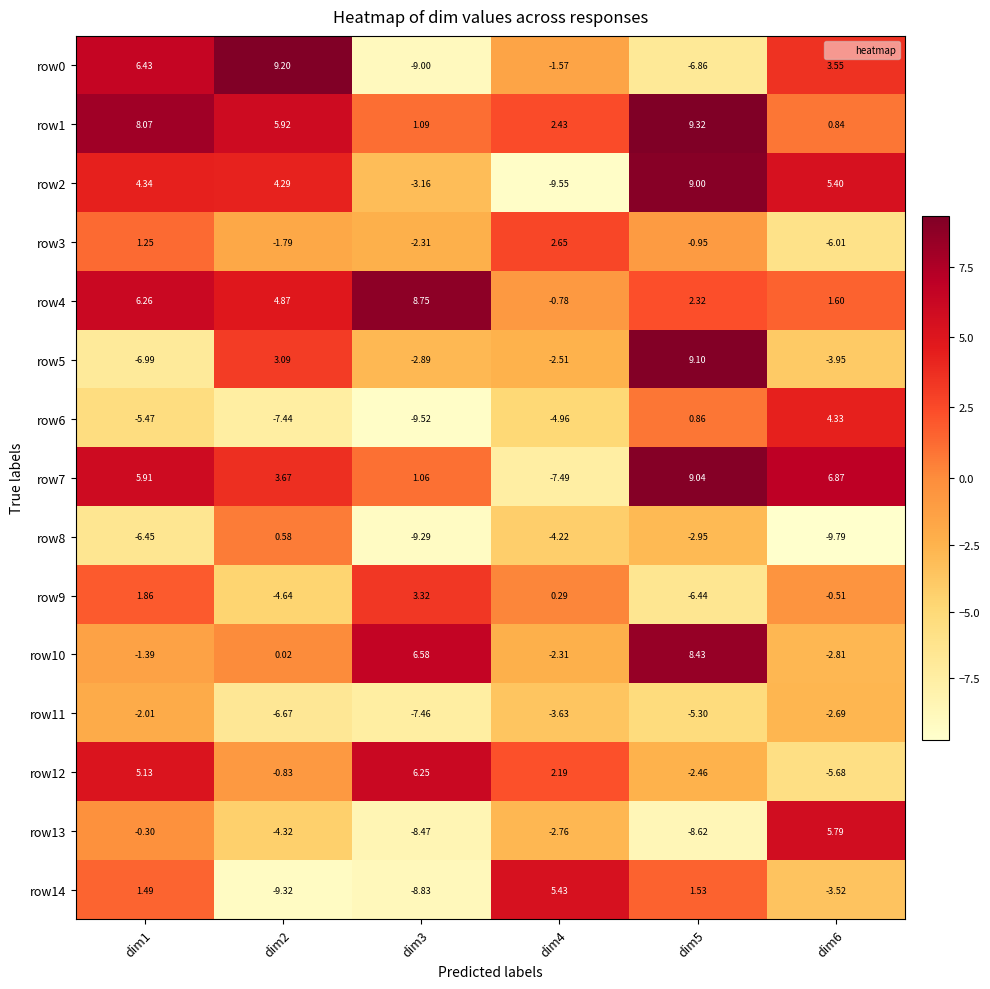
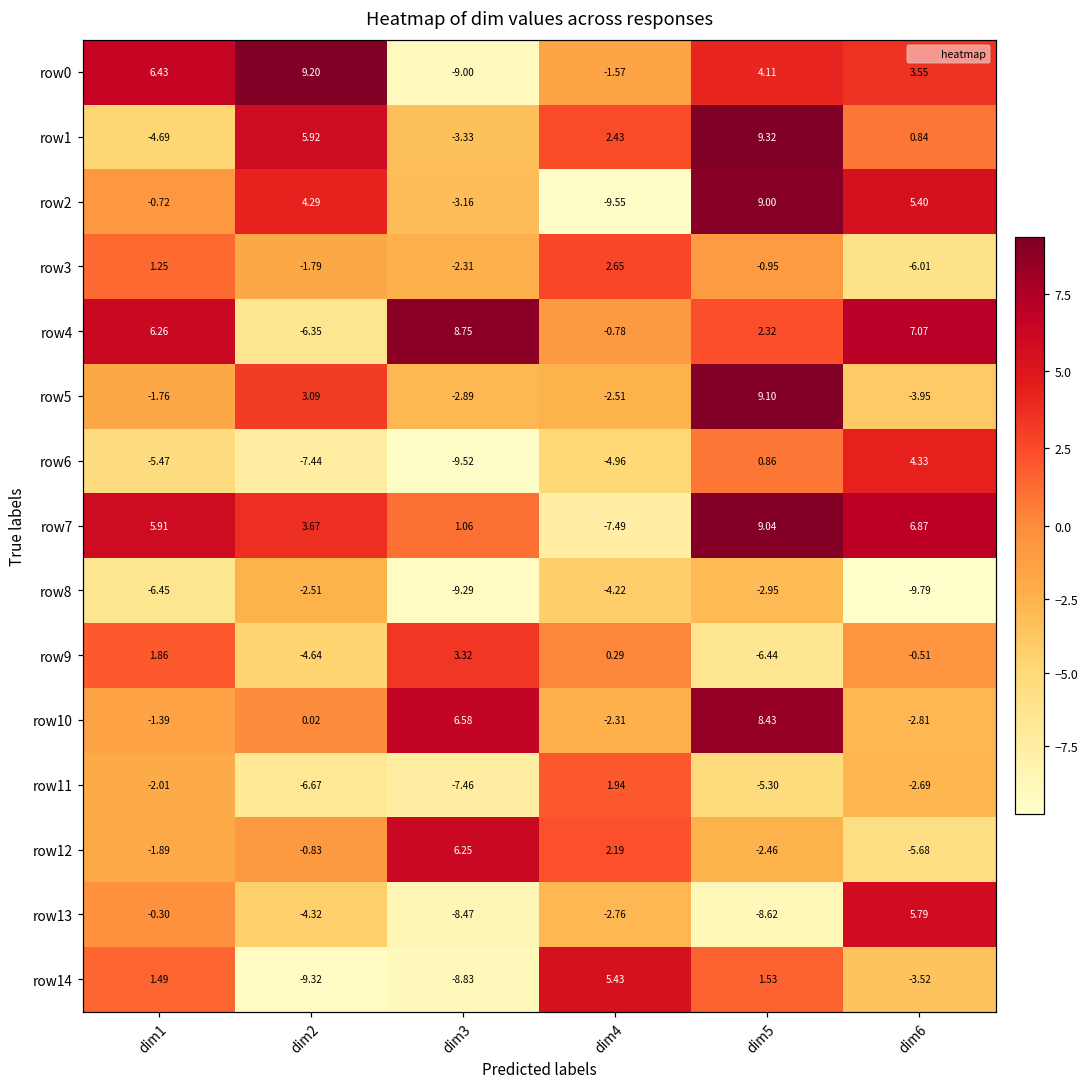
  {
    "row0": {
      "dim1": 6.43,
      "dim2": 9.20,
      "dim3": -9.00,
      "dim4": -1.57,
-     "dim5": -6.86,
+     "dim5": 4.11,
      "dim6": 3.55
    },
    "row1": {
-     "dim1": 8.07,
+     "dim1": -4.69,
      "dim2": 5.92,
-     "dim3": 1.09,
+     "dim3": -3.33,
      "dim4": 2.43,
      "dim5": 9.32,
      "dim6": 0.84
    },
    "row2": {
-     "dim1": 4.34,
+     "dim1": -0.72,
      "dim2": 4.29,
      "dim3": -3.16,
      "dim4": -9.55,
      "dim5": 9.00,
      "dim6": 5.40
    },
    "row3": {
      "dim1": 1.25,
      "dim2": -1.79,
      "dim3": -2.31,
      "dim4": 2.65,
      "dim5": -0.95,
      "dim6": -6.01
    },
    "row4": {
      "dim1": 6.26,
-     "dim2": 4.87,
+     "dim2": -6.35,
      "dim3": 8.75,
      "dim4": -0.78,
      "dim5": 2.32,
-     "dim6": 1.60
+     "dim6": 7.07
    },
    "row5": {
-     "dim1": -6.99,
+     "dim1": -1.76,
      "dim2": 3.09,
      "dim3": -2.89,
      "dim4": -2.51,
      "dim5": 9.10,
      "dim6": -3.95
    },
    "row6": {
      "dim1": -5.47,
      "dim2": -7.44,
      "dim3": -9.52,
      "dim4": -4.96,
      "dim5": 0.86,
      "dim6": 4.33
    },
    "row7": {
      "dim1": 5.91,
      "dim2": 3.67,
      "dim3": 1.06,
      "dim4": -7.49,
      "dim5": 9.04,
      "dim6": 6.87
    },
    "row8": {
      "dim1": -6.45,
-     "dim2": 0.58,
+     "dim2": -2.51,
      "dim3": -9.29,
      "dim4": -4.22,
      "dim5": -2.95,
      "dim6": -9.79
    },
    "row9": {
      "dim1": 1.86,
      "dim2": -4.64,
      "dim3": 3.32,
      "dim4": 0.29,
      "dim5": -6.44,
      "dim6": -0.51
    },
    "row10": {
      "dim1": -1.39,
      "dim2": 0.02,
      "dim3": 6.58,
      "dim4": -2.31,
      "dim5": 8.43,
      "dim6": -2.81
    },
    "row11": {
      "dim1": -2.01,
      "dim2": -6.67,
      "dim3": -7.46,
-     "dim4": -3.63,
+     "dim4": 1.94,
      "dim5": -5.30,
      "dim6": -2.69
    },
    "row12": {
-     "dim1": 5.13,
+     "dim1": -1.89,
      "dim2": -0.83,
      "dim3": 6.25,
      "dim4": 2.19,
      "dim5": -2.46,
      "dim6": -5.68
    },
    "row13": {
      "dim1": -0.30,
      "dim2": -4.32,
      "dim3": -8.47,
      "dim4": -2.76,
      "dim5": -8.62,
      "dim6": 5.79
    },
    "row14": {
      "dim1": 1.49,
      "dim2": -9.32,
      "dim3": -8.83,
      "dim4": 5.43,
      "dim5": 1.53,
      "dim6": -3.52
    }
  }
